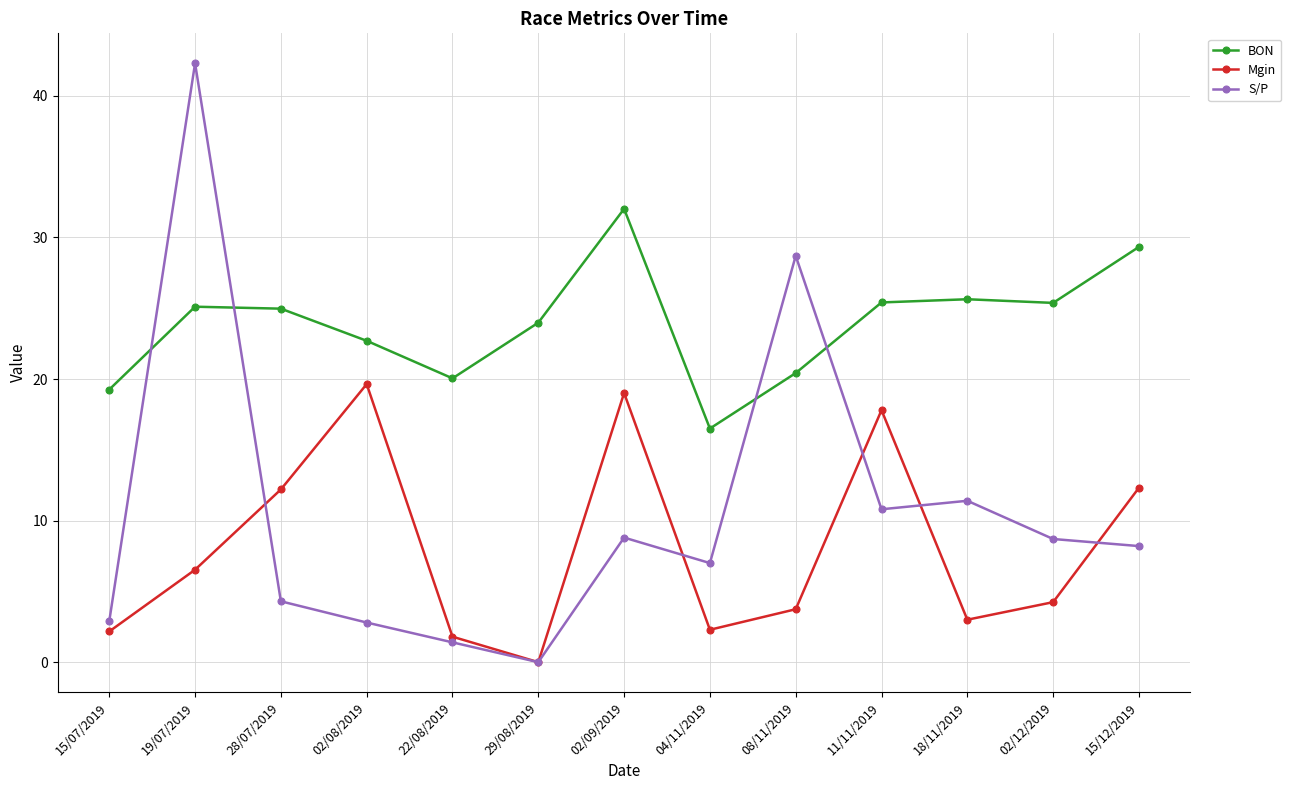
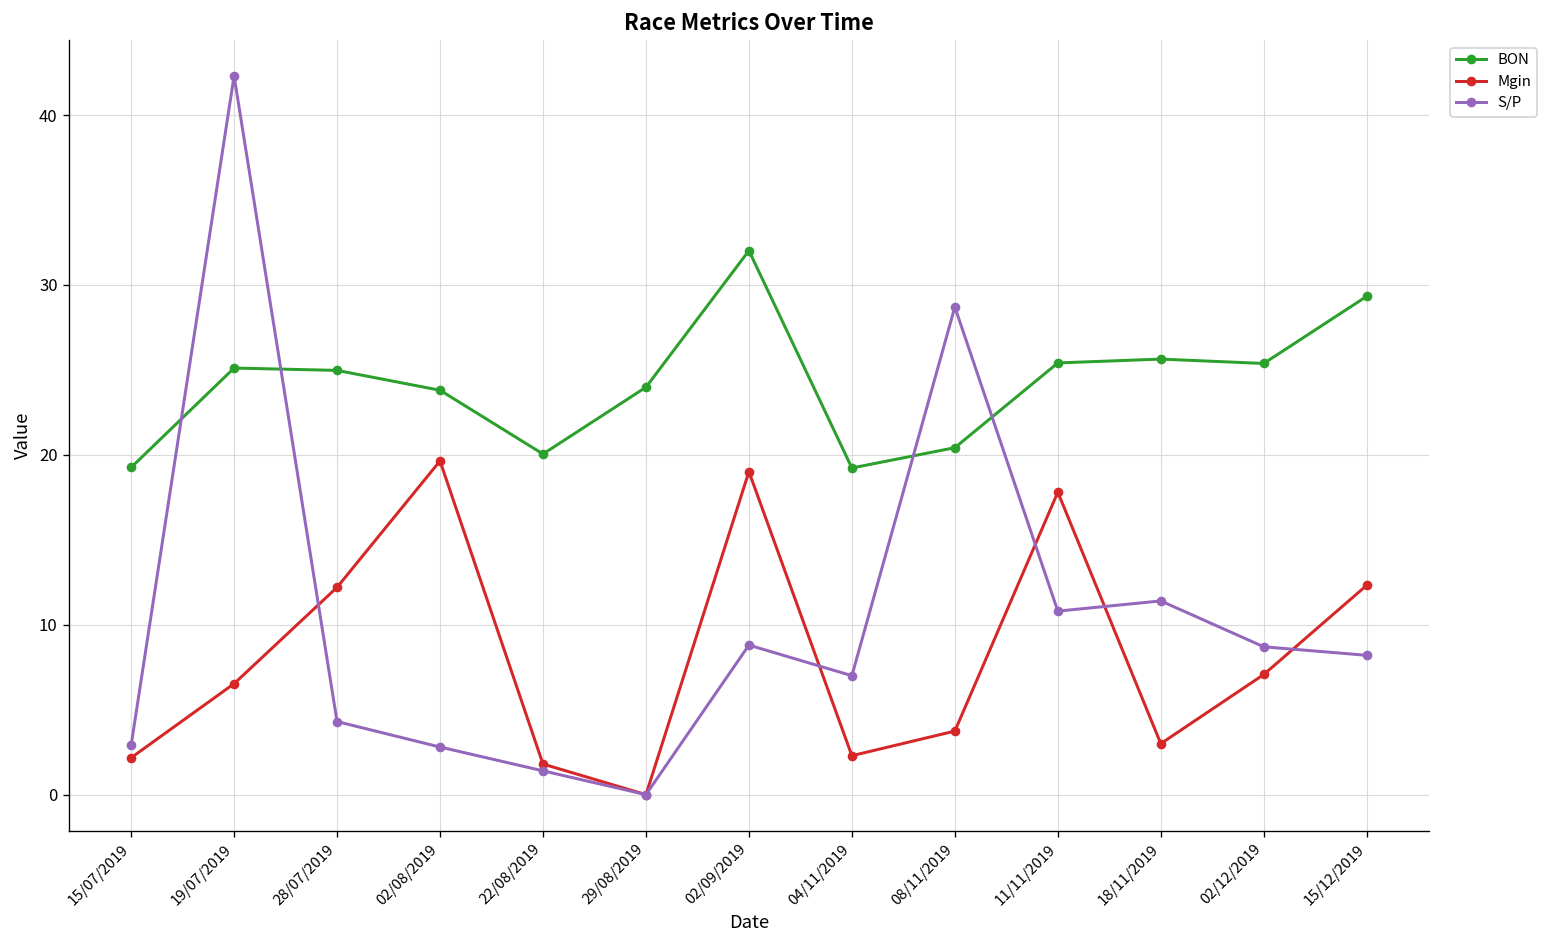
  {
    "BON": {
      "15/07/2019": 19.3,
      "19/07/2019": 25.1,
      "28/07/2019": 25.0,
-     "02/08/2019": 22.7,
+     "02/08/2019": 23.8,
      "22/08/2019": 20.0,
      "29/08/2019": 24.0,
      "02/09/2019": 32.0,
-     "04/11/2019": 16.5,
+     "04/11/2019": 19.2,
      "08/11/2019": 20.4,
      "11/11/2019": 25.4,
      "18/11/2019": 25.6,
      "02/12/2019": 25.4,
      "15/12/2019": 29.3
    },
    "Mgin": {
      "15/07/2019": 2.2,
      "19/07/2019": 6.5,
      "28/07/2019": 12.2,
      "02/08/2019": 19.6,
      "22/08/2019": 1.8,
      "02/09/2019": 19.0,
      "04/11/2019": 2.3,
      "08/11/2019": 3.7,
      "11/11/2019": 17.8,
      "18/11/2019": 3.0,
-     "02/12/2019": 4.2,
+     "02/12/2019": 7.1,
      "15/12/2019": 12.3
    },
    "S/P": {
      "15/07/2019": 2.9,
      "19/07/2019": 42.3,
      "28/07/2019": 4.3,
      "02/08/2019": 2.8,
      "22/08/2019": 1.4,
      "02/09/2019": 8.8,
      "04/11/2019": 7.0,
      "08/11/2019": 28.7,
      "11/11/2019": 10.8,
      "18/11/2019": 11.4,
      "02/12/2019": 8.7,
      "15/12/2019": 8.2
    }
  }
